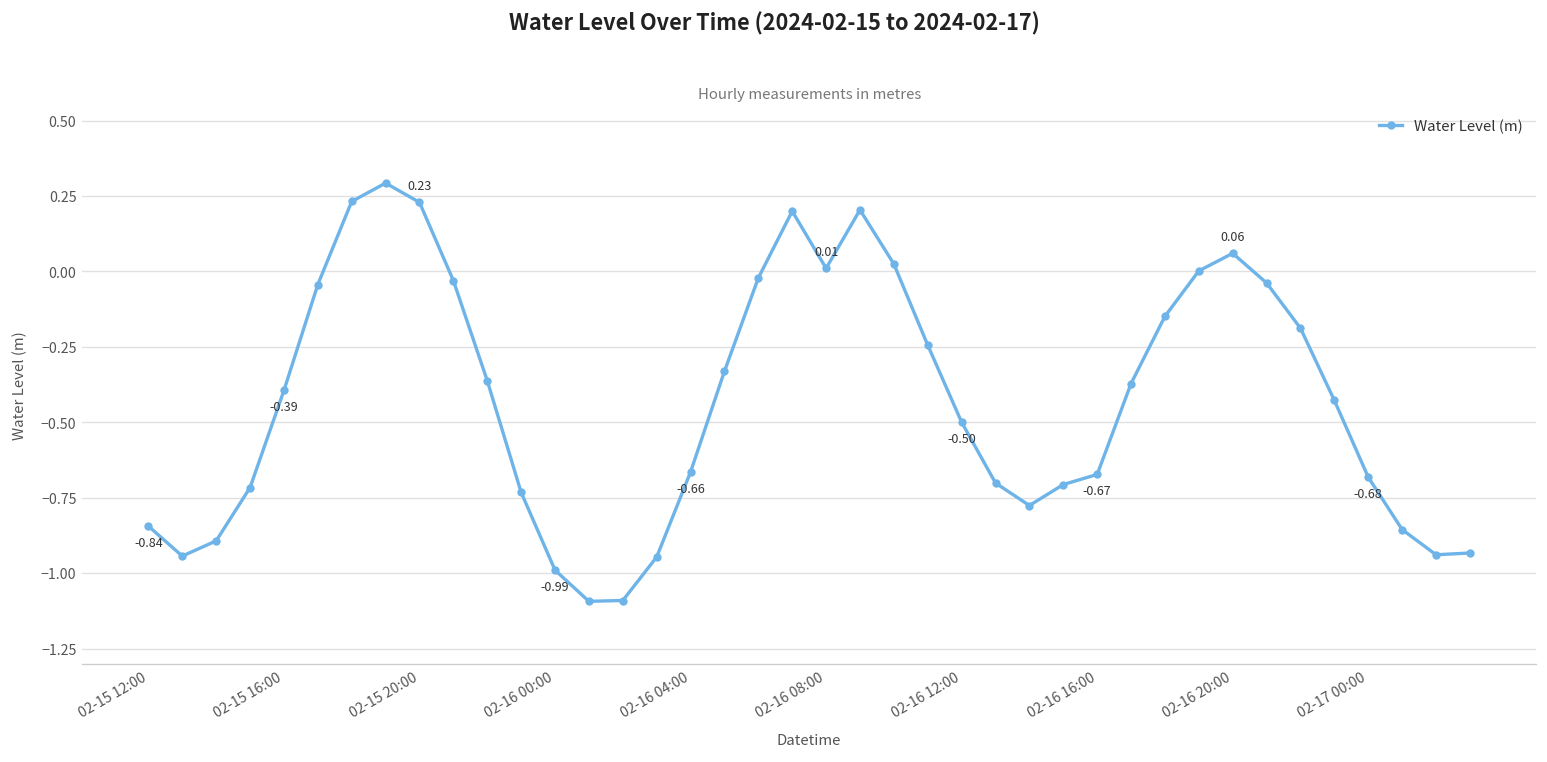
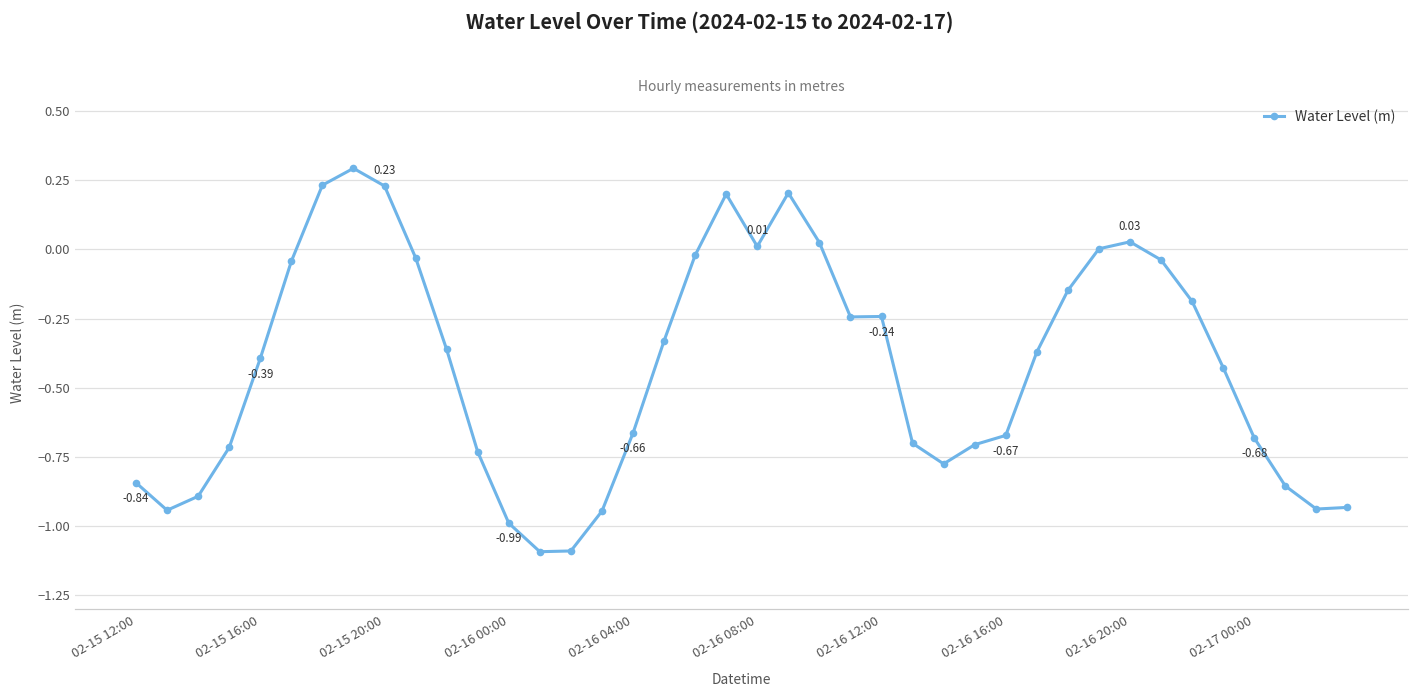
  {
    "02-15 12:00": -0.84,
    "02-15 16:00": -0.39,
    "02-15 20:00": 0.23,
    "02-16 00:00": -0.99,
    "02-16 04:00": -0.66,
    "02-16 08:00": 0.01,
-   "02-16 12:00": -0.50,
+   "02-16 12:00": -0.24,
    "02-16 16:00": -0.67,
-   "02-16 20:00": 0.06,
+   "02-16 20:00": 0.03,
    "02-17 00:00": -0.68
  }
